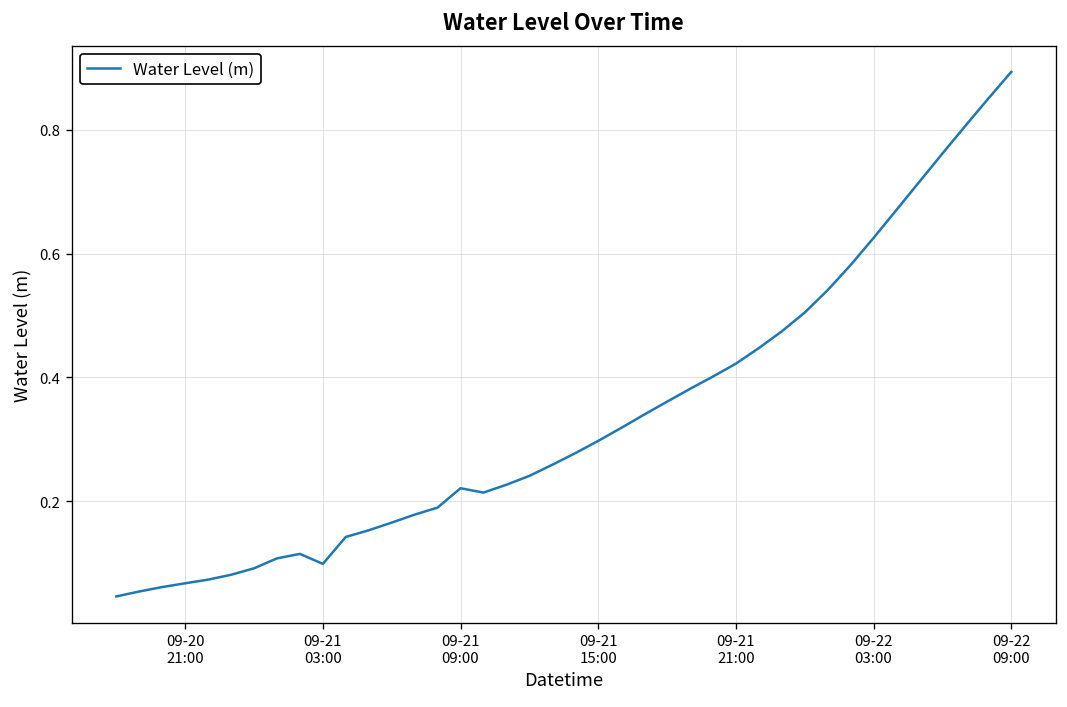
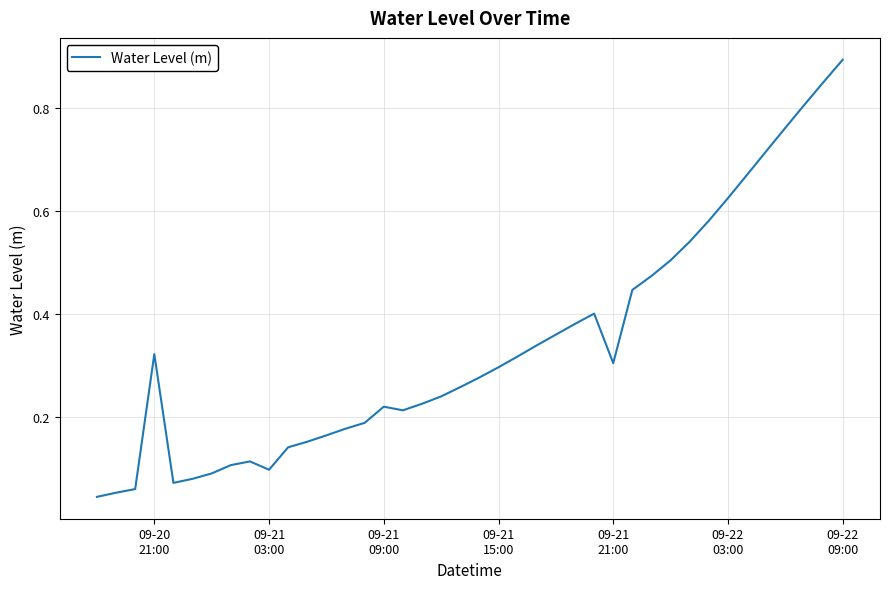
  {
-   "09-20 21:00": 0.07,
+   "09-20 21:00": 0.32,
    "09-21 03:00": 0.10,
    "09-21 09:00": 0.22,
    "09-21 15:00": 0.30,
-   "09-21 21:00": 0.42,
+   "09-21 21:00": 0.31,
    "09-22 03:00": 0.63,
    "09-22 09:00": 0.89
  }
